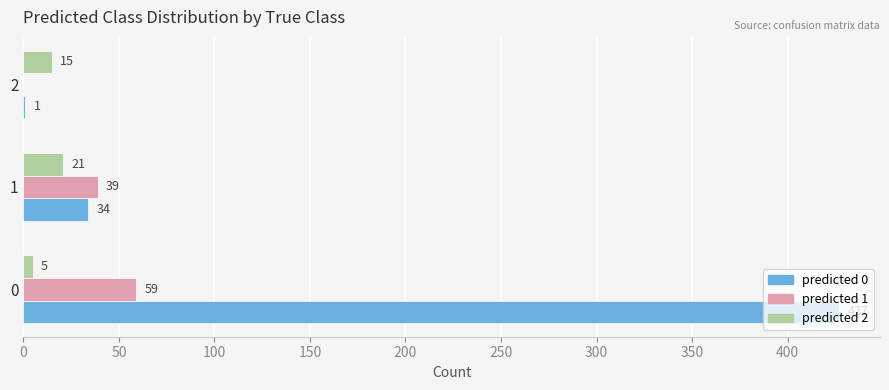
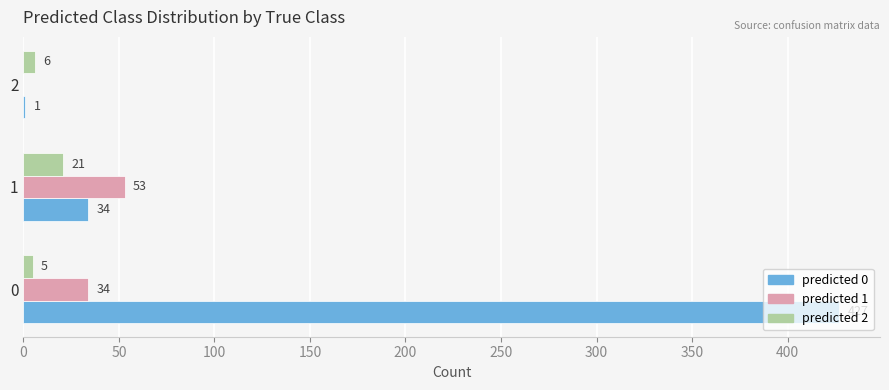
  {
    "predicted 0": {
      "2": 1,
      "1": 34
    },
    "predicted 1": {
-     "1": 39,
-     "0": 59
+     "1": 53,
+     "0": 34
    },
    "predicted 2": {
-     "2": 15,
+     "2": 6,
      "1": 21,
      "0": 5
    }
  }
